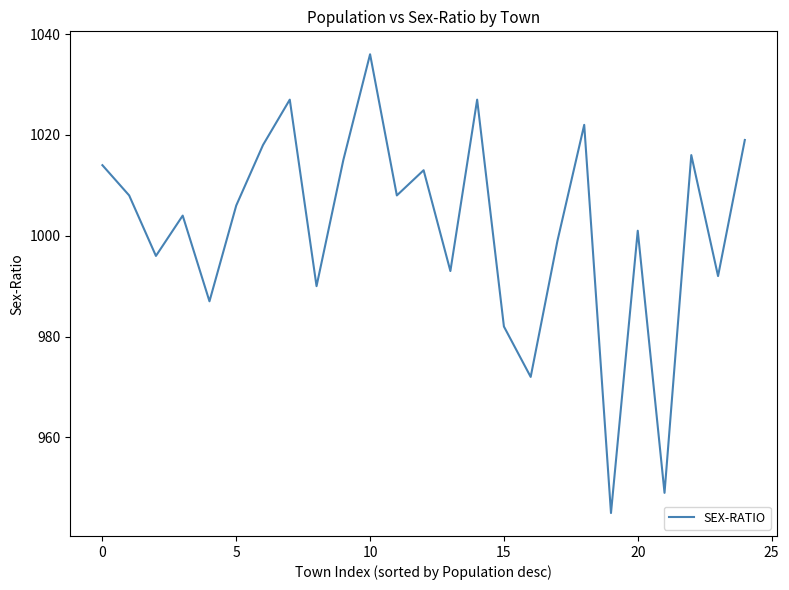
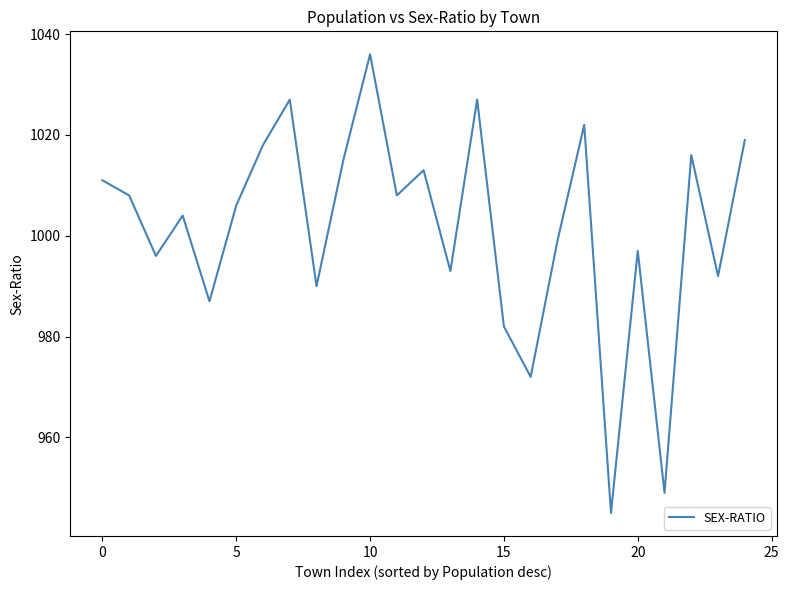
  {
-   "0": 1014,
+   "0": 1011,
    "5": 1006,
    "10": 1036,
    "15": 982,
-   "20": 1001
+   "20": 997
  }
